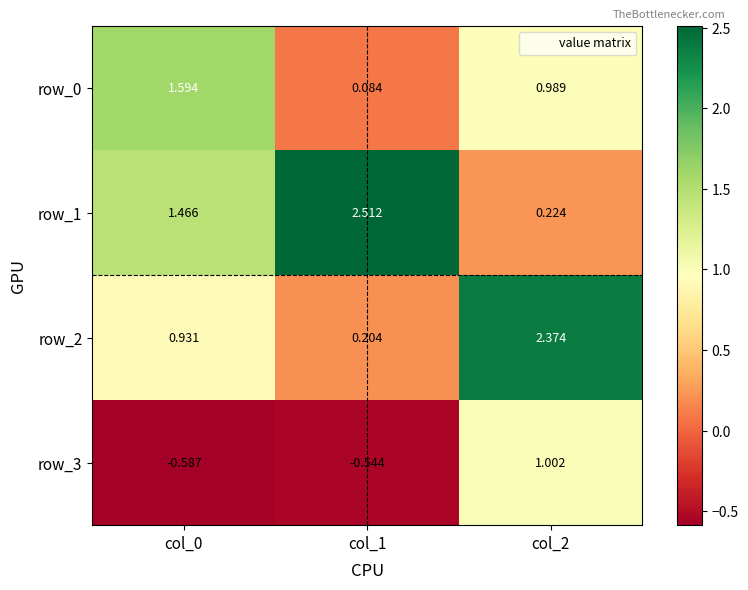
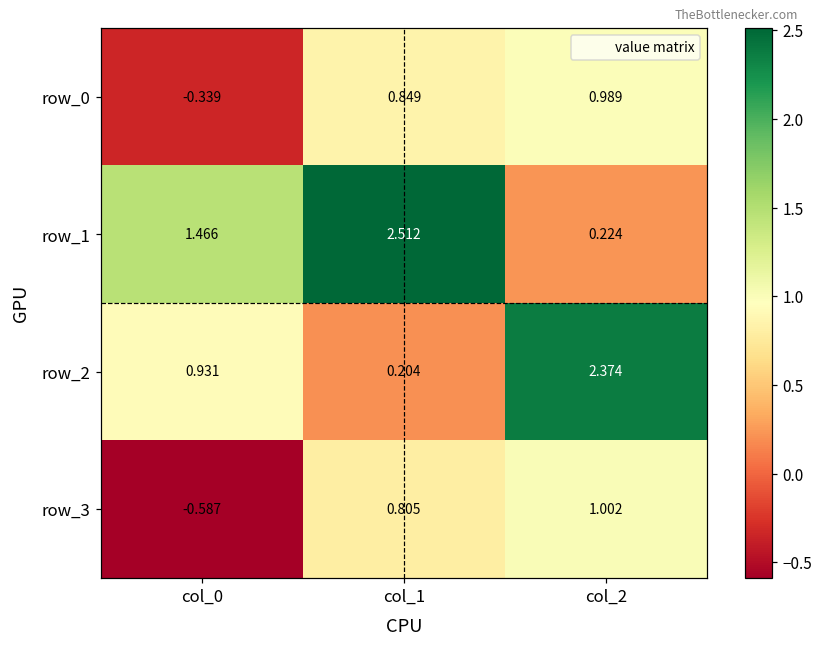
  {
    "row_0": {
-     "col_0": 1.594,
-     "col_1": 0.084,
+     "col_0": -0.339,
+     "col_1": 0.849,
      "col_2": 0.989
    },
    "row_1": {
      "col_0": 1.466,
      "col_1": 2.512,
      "col_2": 0.224
    },
    "row_2": {
      "col_0": 0.931,
      "col_1": 0.204,
      "col_2": 2.374
    },
    "row_3": {
      "col_0": -0.587,
-     "col_1": -0.544,
+     "col_1": 0.805,
      "col_2": 1.002
    }
  }
